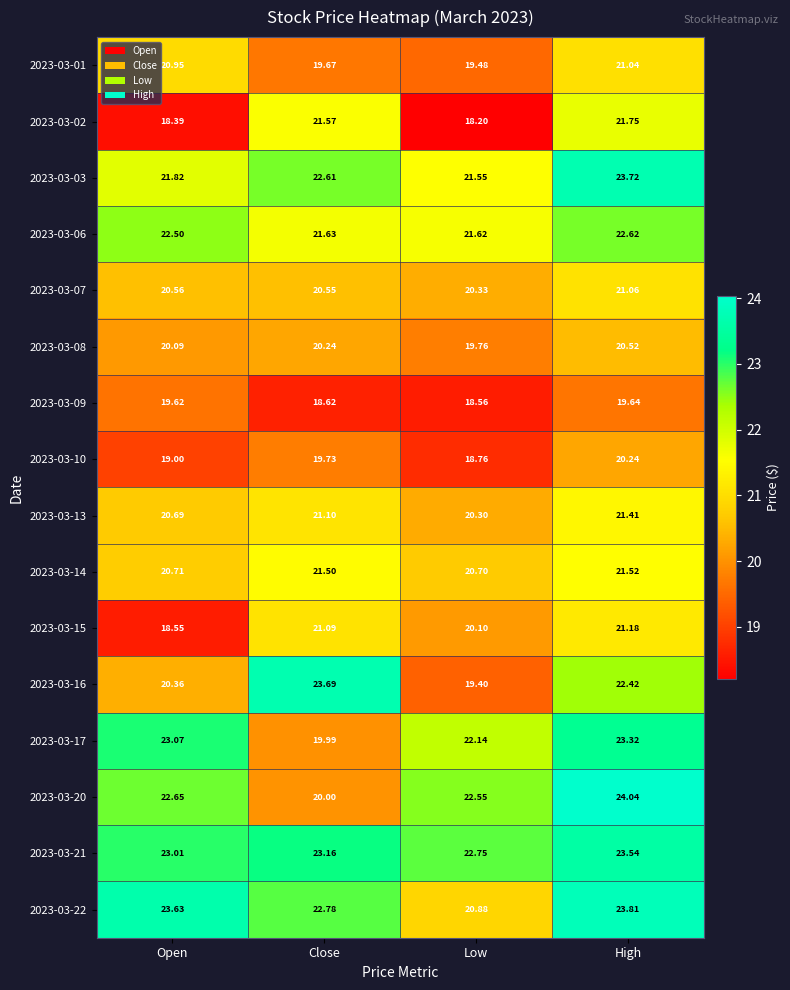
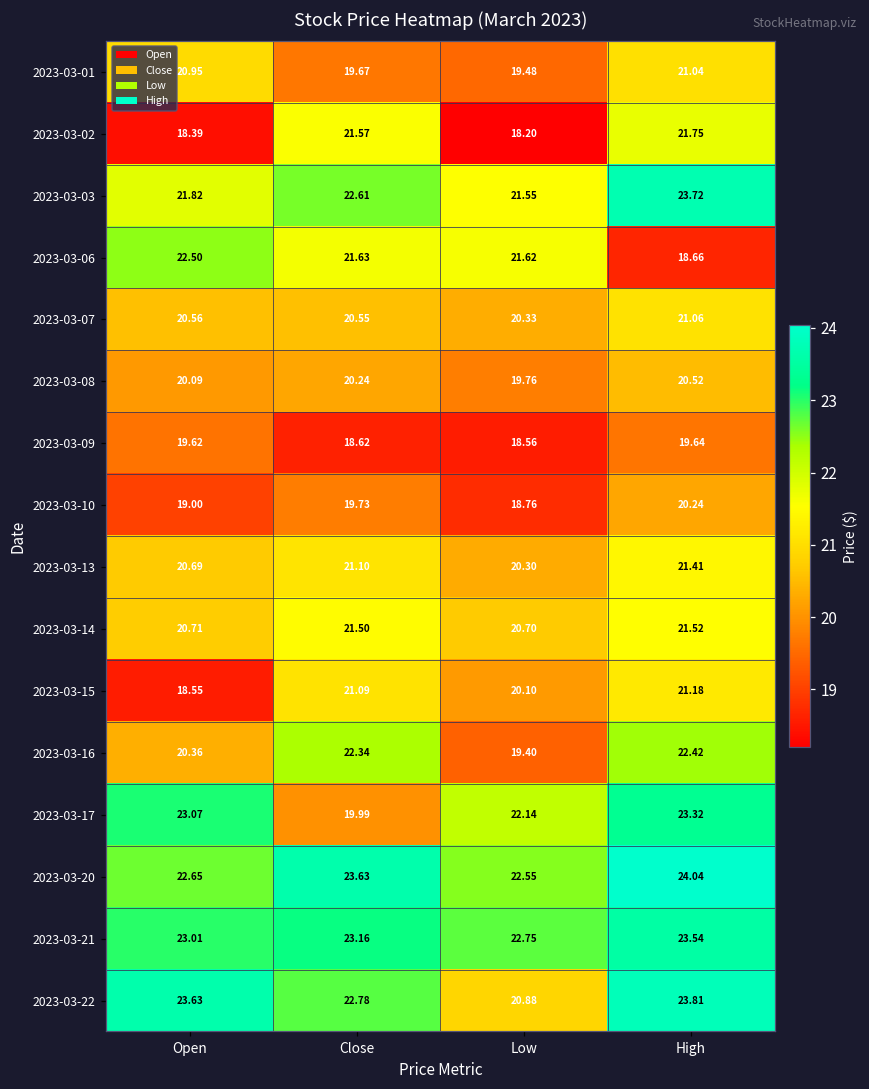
  {
    "2023-03-01": {
      "Close": 19.67,
      "Low": 19.48,
      "High": 21.04
    },
    "2023-03-02": {
      "Open": 18.39,
      "Close": 21.57,
      "Low": 18.20,
      "High": 21.75
    },
    "2023-03-03": {
      "Open": 21.82,
      "Close": 22.61,
      "Low": 21.55,
      "High": 23.72
    },
    "2023-03-06": {
      "Open": 22.50,
      "Close": 21.63,
      "Low": 21.62,
-     "High": 22.62
+     "High": 18.66
    },
    "2023-03-07": {
      "Open": 20.56,
      "Close": 20.55,
      "Low": 20.33,
      "High": 21.06
    },
    "2023-03-08": {
      "Open": 20.09,
      "Close": 20.24,
      "Low": 19.76,
      "High": 20.52
    },
    "2023-03-09": {
      "Open": 19.62,
      "Close": 18.62,
      "Low": 18.56,
      "High": 19.64
    },
    "2023-03-10": {
      "Open": 19.00,
      "Close": 19.73,
      "Low": 18.76,
      "High": 20.24
    },
    "2023-03-13": {
      "Open": 20.69,
      "Close": 21.10,
      "Low": 20.30,
      "High": 21.41
    },
    "2023-03-14": {
      "Open": 20.71,
      "Close": 21.50,
      "Low": 20.70,
      "High": 21.52
    },
    "2023-03-15": {
      "Open": 18.55,
      "Close": 21.09,
      "Low": 20.10,
      "High": 21.18
    },
    "2023-03-16": {
      "Open": 20.36,
-     "Close": 23.69,
+     "Close": 22.34,
      "Low": 19.40,
      "High": 22.42
    },
    "2023-03-17": {
      "Open": 23.07,
      "Close": 19.99,
      "Low": 22.14,
      "High": 23.32
    },
    "2023-03-20": {
      "Open": 22.65,
-     "Close": 20.00,
+     "Close": 23.63,
      "Low": 22.55,
      "High": 24.04
    },
    "2023-03-21": {
      "Open": 23.01,
      "Close": 23.16,
      "Low": 22.75,
      "High": 23.54
    },
    "2023-03-22": {
      "Open": 23.63,
      "Close": 22.78,
      "Low": 20.88,
      "High": 23.81
    }
  }
